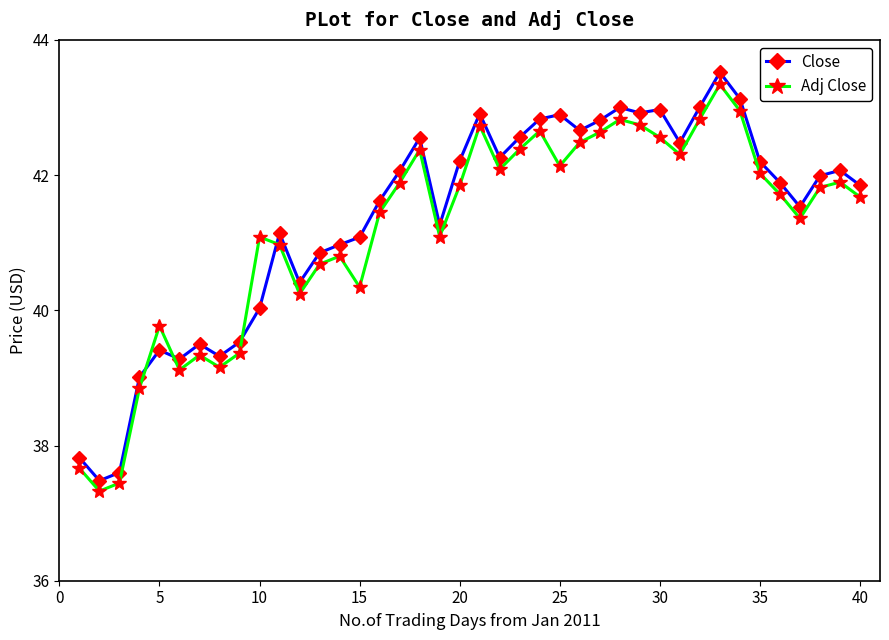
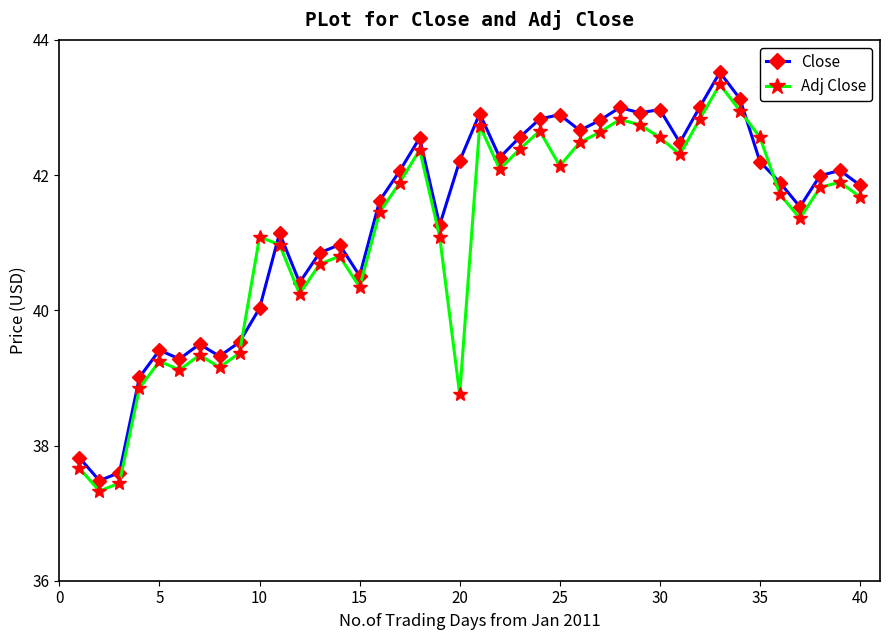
  {
    "Close": {
      "5": 39.4,
      "10": 40.0,
-     "15": 41.1,
+     "15": 40.5,
      "20": 42.2,
      "25": 42.9,
      "30": 43.0,
      "35": 42.2,
      "40": 41.8
    },
    "Adj Close": {
-     "5": 39.8,
+     "5": 39.2,
      "10": 41.1,
      "15": 40.3,
-     "20": 41.8,
+     "20": 38.8,
      "25": 42.1,
      "30": 42.6,
-     "35": 42.0,
+     "35": 42.6,
      "40": 41.7
    }
  }
